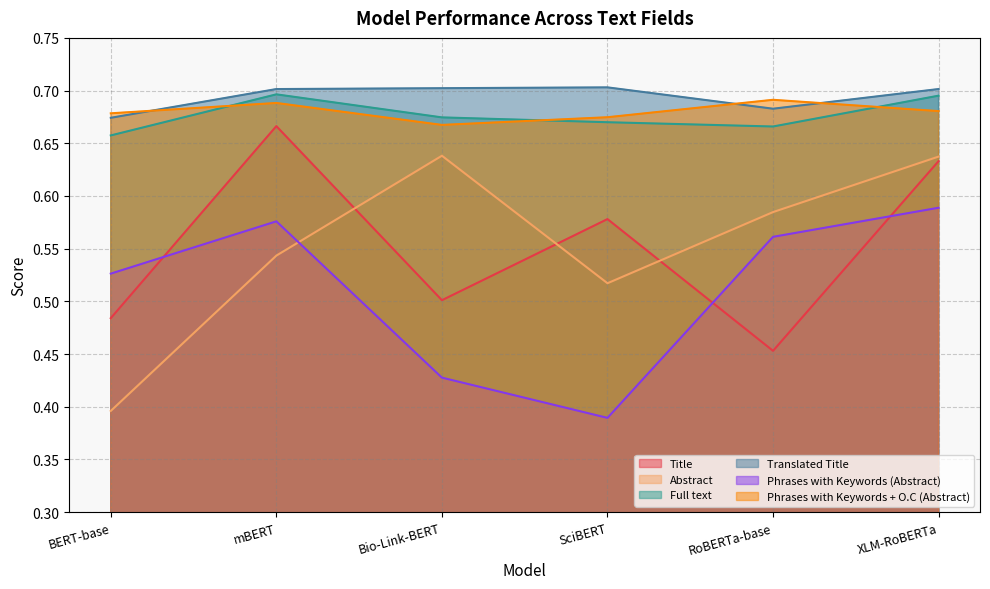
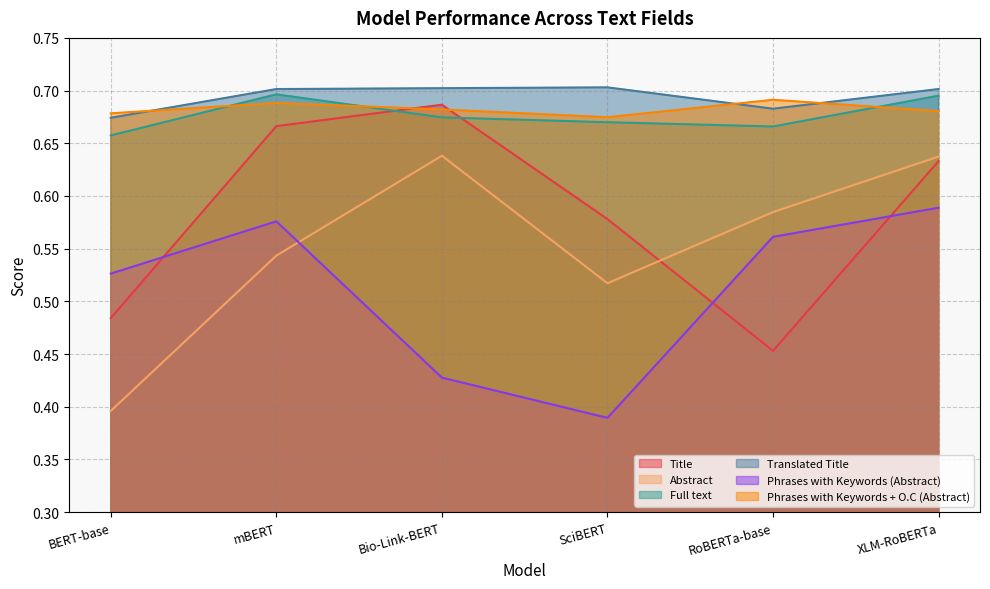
  {
    "Title": {
      "BERT-base": 0.484,
      "mBERT": 0.666,
-     "Bio-Link-BERT": 0.501,
+     "Bio-Link-BERT": 0.687,
      "SciBERT": 0.578,
      "RoBERTa-base": 0.453,
      "XLM-RoBERTa": 0.633
    },
    "Abstract": {
      "BERT-base": 0.396,
      "mBERT": 0.543,
      "Bio-Link-BERT": 0.638,
      "SciBERT": 0.517,
      "RoBERTa-base": 0.585,
      "XLM-RoBERTa": 0.637
    },
    "Phrases with Keywords (Abstract)": {
      "BERT-base": 0.526,
      "mBERT": 0.576,
      "Bio-Link-BERT": 0.428,
      "SciBERT": 0.389,
      "RoBERTa-base": 0.561,
      "XLM-RoBERTa": 0.589
    },
    "Phrases with Keywords + O.C (Abstract)": {
      "BERT-base": 0.678,
      "mBERT": 0.688,
-     "Bio-Link-BERT": 0.667,
+     "Bio-Link-BERT": 0.682,
      "SciBERT": 0.675,
      "RoBERTa-base": 0.691,
      "XLM-RoBERTa": 0.681
    }
  }
